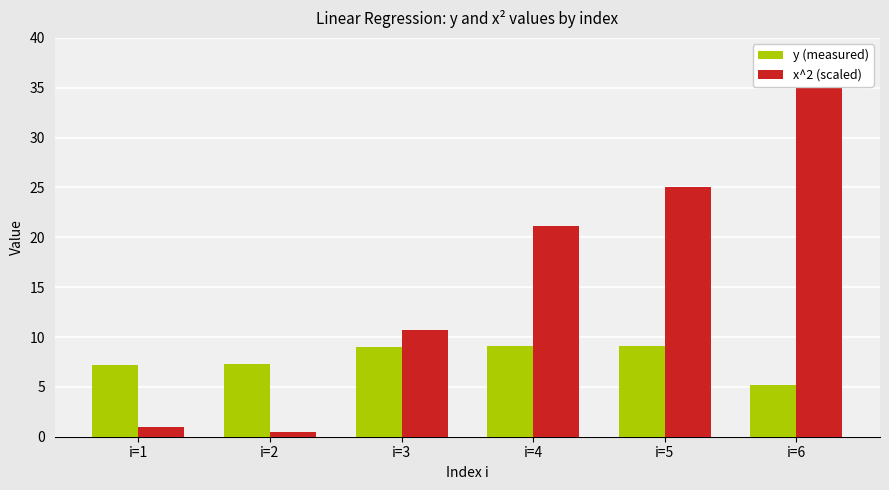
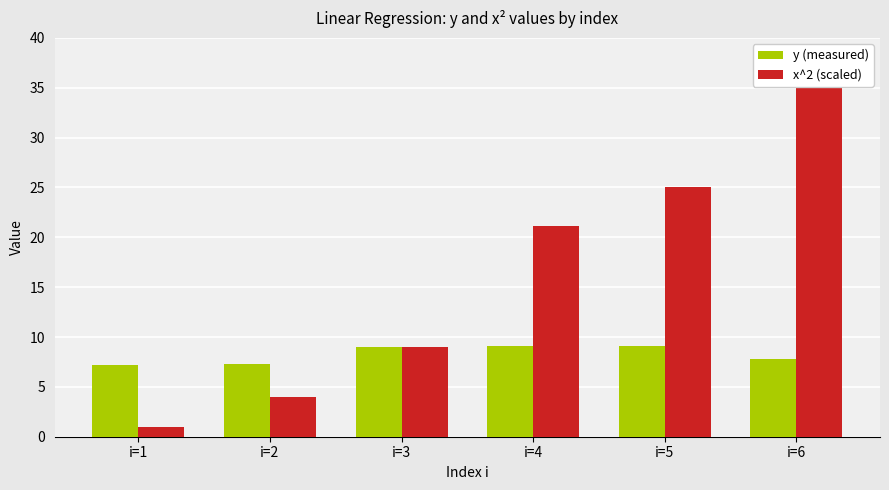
  {
    "y (measured)": {
      "i=1": 7,
      "i=2": 7,
      "i=3": 9,
      "i=4": 9,
      "i=5": 9,
-     "i=6": 5
+     "i=6": 8
    },
    "x^2 (scaled)": {
      "i=1": 1,
-     "i=2": 1,
-     "i=3": 11,
+     "i=2": 4,
+     "i=3": 9,
      "i=4": 21,
      "i=5": 25
    }
  }
